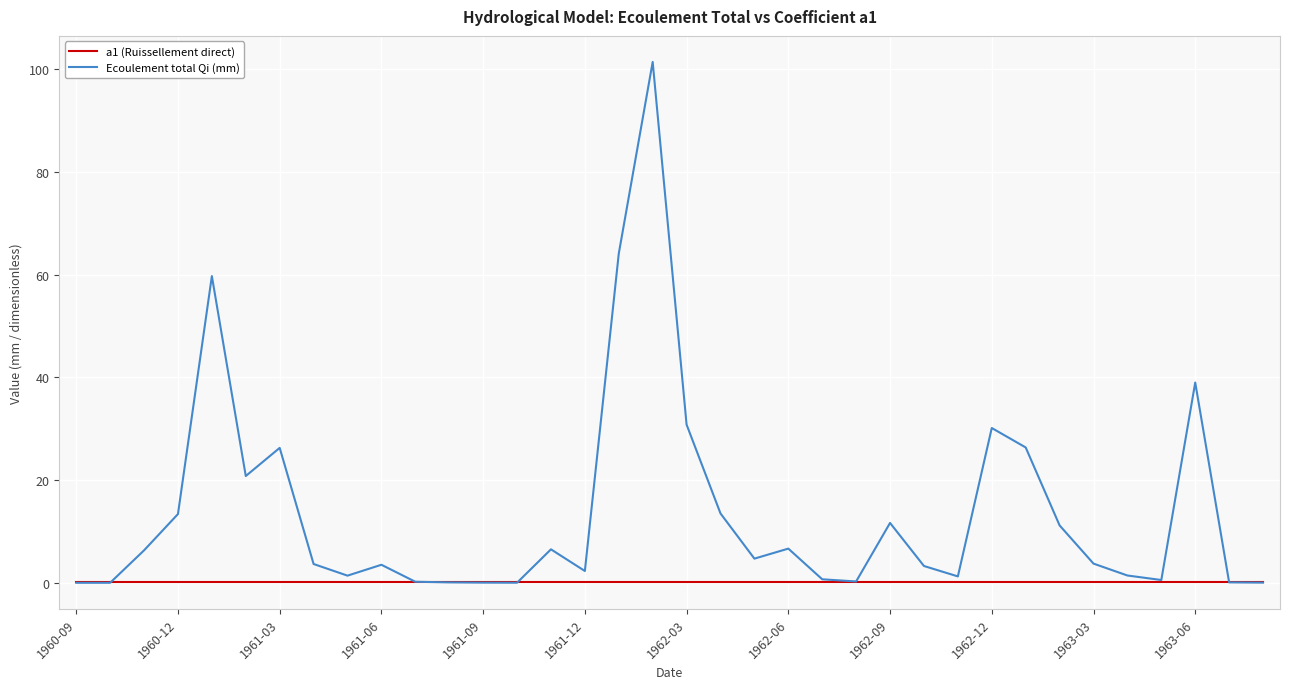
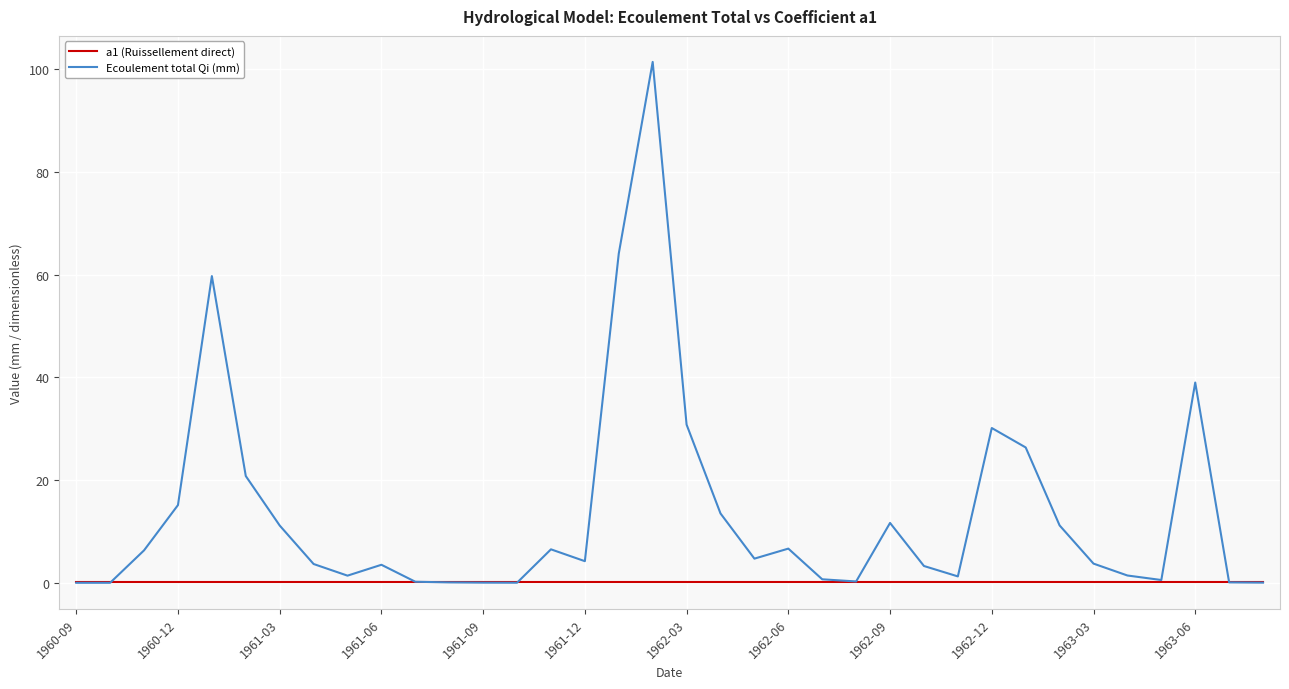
  {
    "a1 (Ruissellement direct)": {
      "1960-12": 0,
      "1961-03": 0,
      "1961-06": 0,
      "1961-12": 0,
      "1962-03": 0,
      "1962-06": 0,
      "1962-09": 0,
      "1962-12": 0,
      "1963-03": 0,
      "1963-06": 0
    },
    "Ecoulement total Qi (mm)": {
-     "1960-12": 13,
-     "1961-03": 26,
+     "1960-12": 15,
+     "1961-03": 11,
      "1961-06": 4,
-     "1961-12": 2,
+     "1961-12": 4,
      "1962-03": 31,
      "1962-06": 7,
      "1962-09": 12,
      "1962-12": 30,
      "1963-03": 4,
      "1963-06": 39
    }
  }
